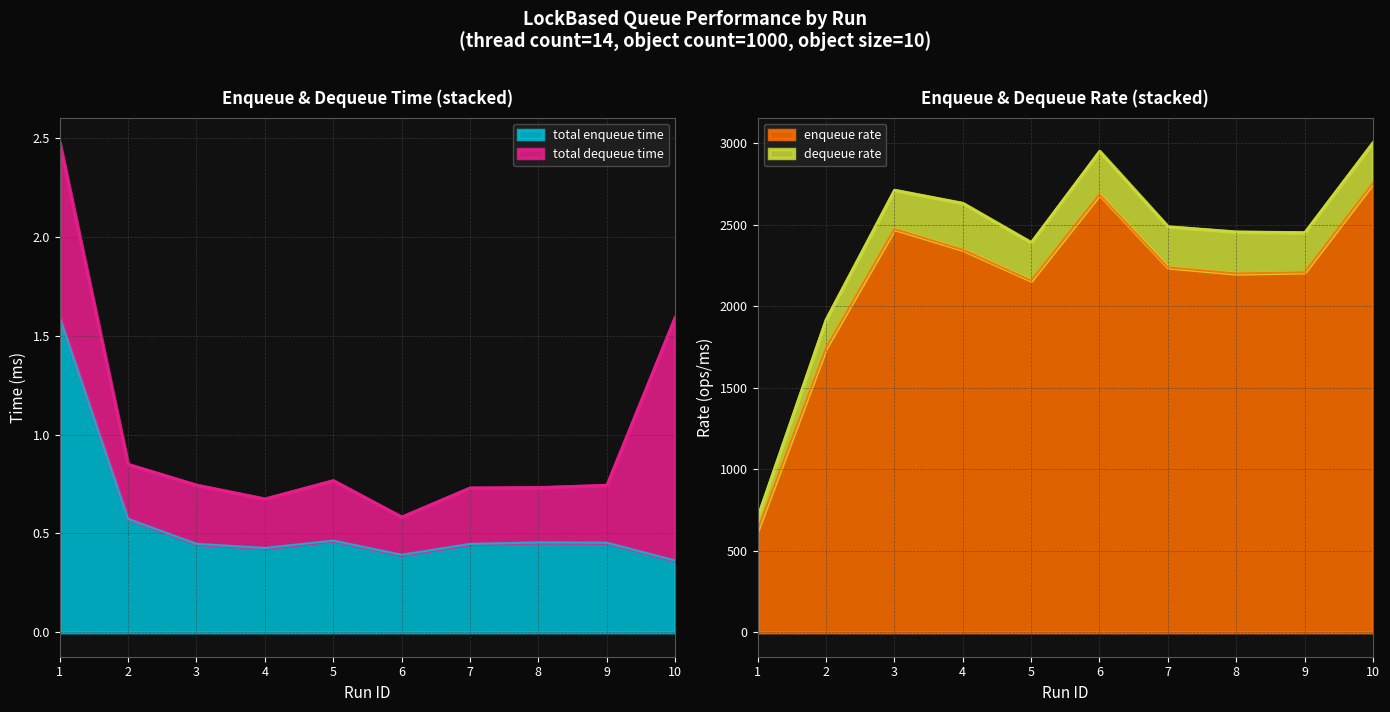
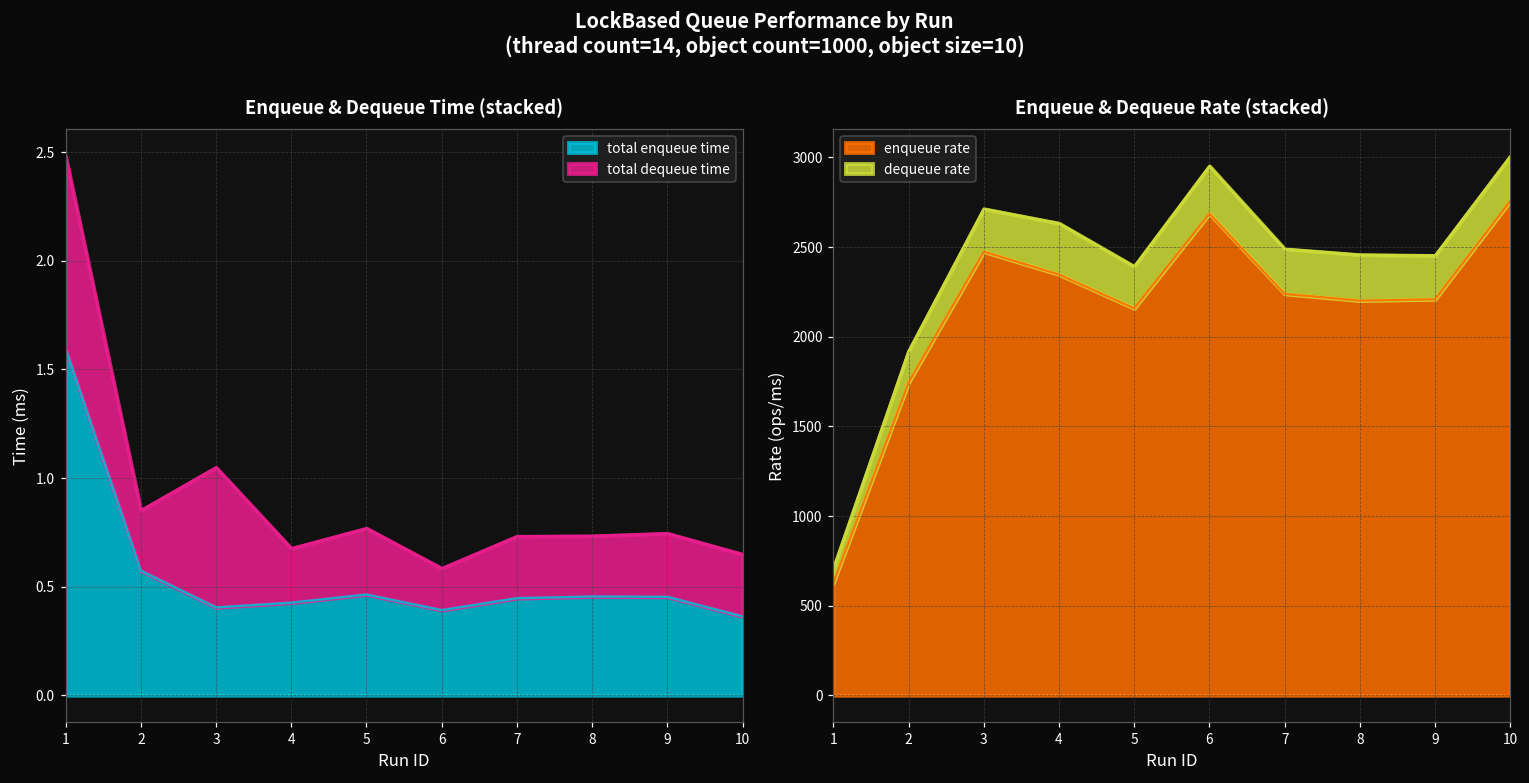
  {
    "Enqueue & Dequeue Time (stacked)": {
      "total enqueue time": {
        "1": 1.59,
        "2": 0.57,
-       "3": 0.45,
+       "3": 0.40,
        "4": 0.43,
        "5": 0.46,
        "6": 0.39,
        "7": 0.45,
        "8": 0.45,
        "9": 0.45,
        "10": 0.36
      },
      "total dequeue time": {
        "1": 0.89,
        "2": 0.28,
-       "3": 0.30,
+       "3": 0.64,
        "4": 0.25,
        "5": 0.31,
        "6": 0.19,
        "7": 0.29,
        "8": 0.28,
        "9": 0.29,
-       "10": 1.23
+       "10": 0.29
      }
    },
    "Enqueue & Dequeue Rate (stacked)": {
      "enqueue rate": {
        "1": 630,
        "2": 1740,
        "3": 2470,
        "4": 2350,
        "5": 2160,
        "6": 2690,
        "7": 2240,
        "8": 2200,
        "9": 2210,
        "10": 2760
      }
    }
  }
